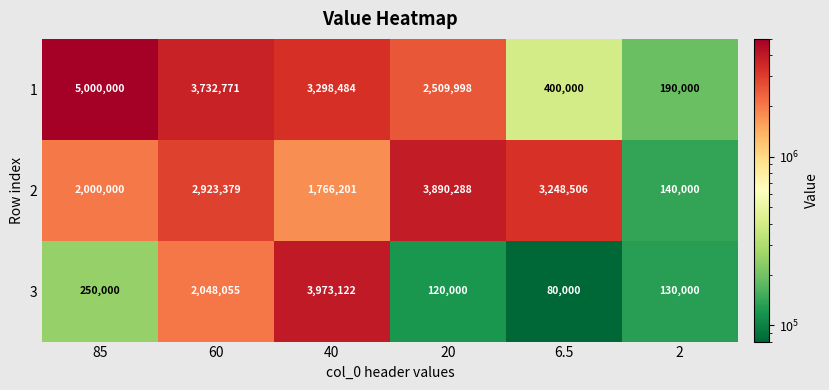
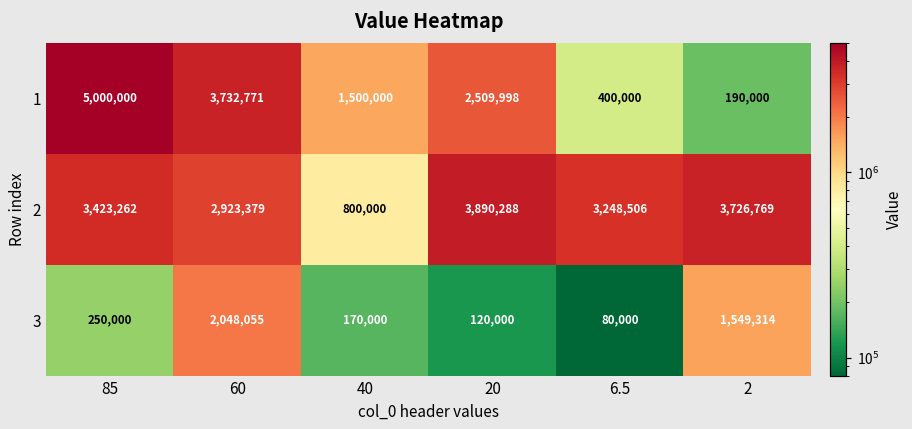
  {
    "1": {
      "85": "5,000,000",
      "60": "3,732,771",
-     "40": "3,298,484",
+     "40": "1,500,000",
      "20": "2,509,998",
      "6.5": "400,000",
      "2": "190,000"
    },
    "2": {
-     "85": "2,000,000",
+     "85": "3,423,262",
      "60": "2,923,379",
-     "40": "1,766,201",
+     "40": "800,000",
      "20": "3,890,288",
      "6.5": "3,248,506",
-     "2": "140,000"
+     "2": "3,726,769"
    },
    "3": {
      "85": "250,000",
      "60": "2,048,055",
-     "40": "3,973,122",
+     "40": "170,000",
      "20": "120,000",
      "6.5": "80,000",
-     "2": "130,000"
+     "2": "1,549,314"
    }
  }
